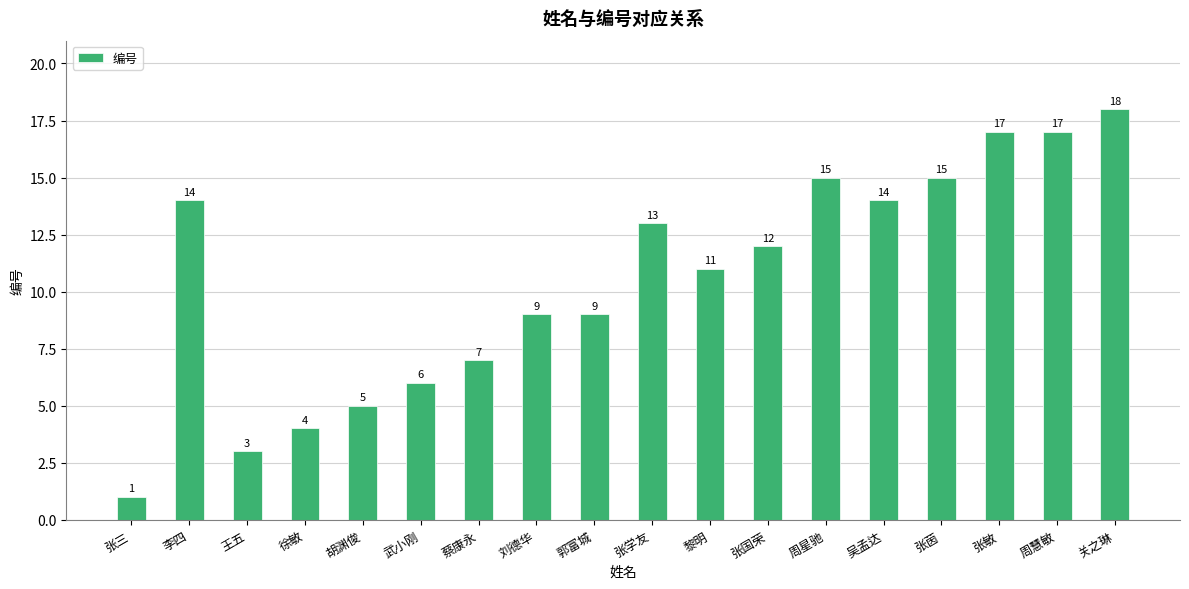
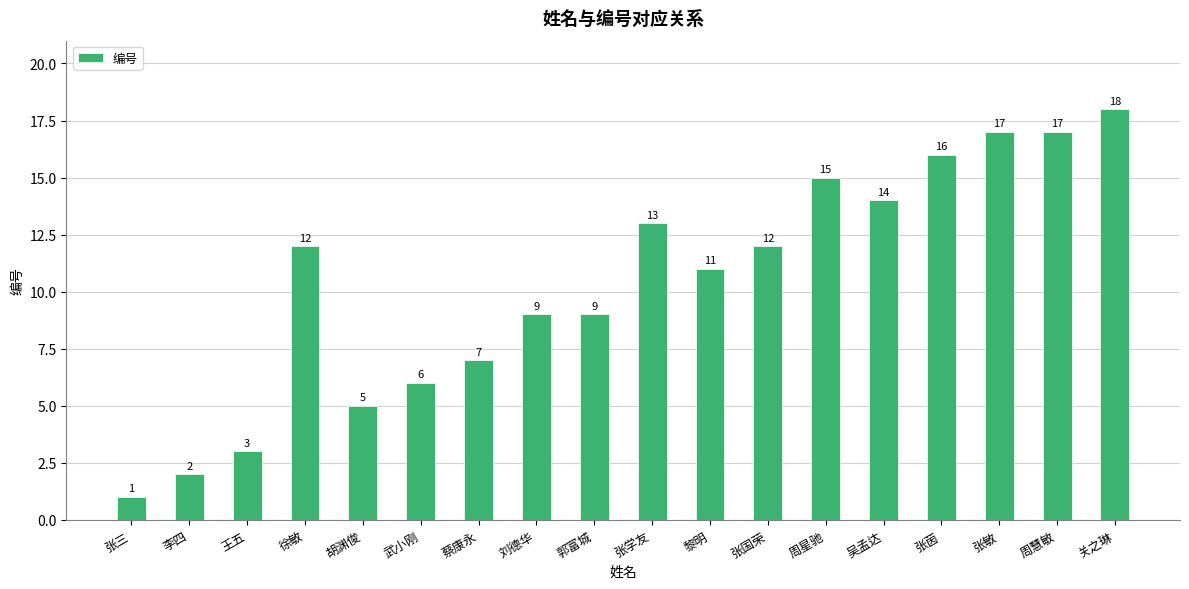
  {
    "张三": 1,
-   "李四": 14,
+   "李四": 2,
    "王五": 3,
-   "徐敏": 4,
+   "徐敏": 12,
    "胡渊俊": 5,
    "武小刚": 6,
    "蔡康永": 7,
    "刘德华": 9,
    "郭富城": 9,
    "张学友": 13,
    "黎明": 11,
    "张国荣": 12,
    "周星驰": 15,
    "吴孟达": 14,
-   "张茵": 15,
+   "张茵": 16,
    "张敏": 17,
    "周慧敏": 17,
    "关之琳": 18
  }
